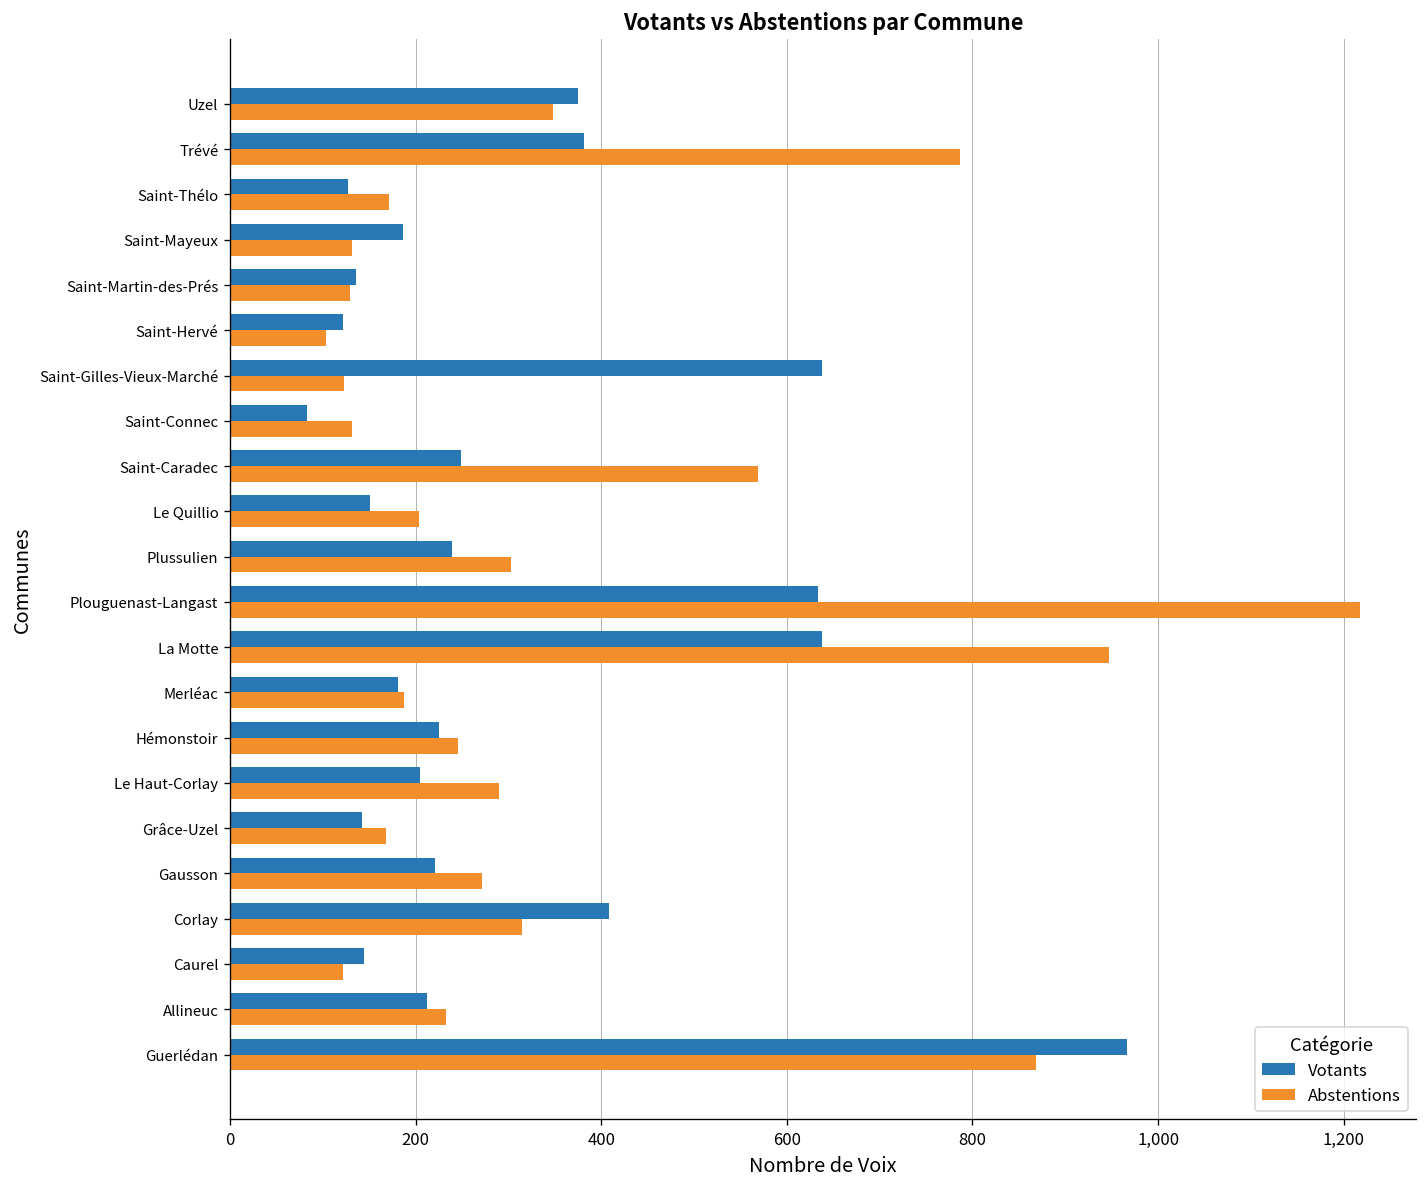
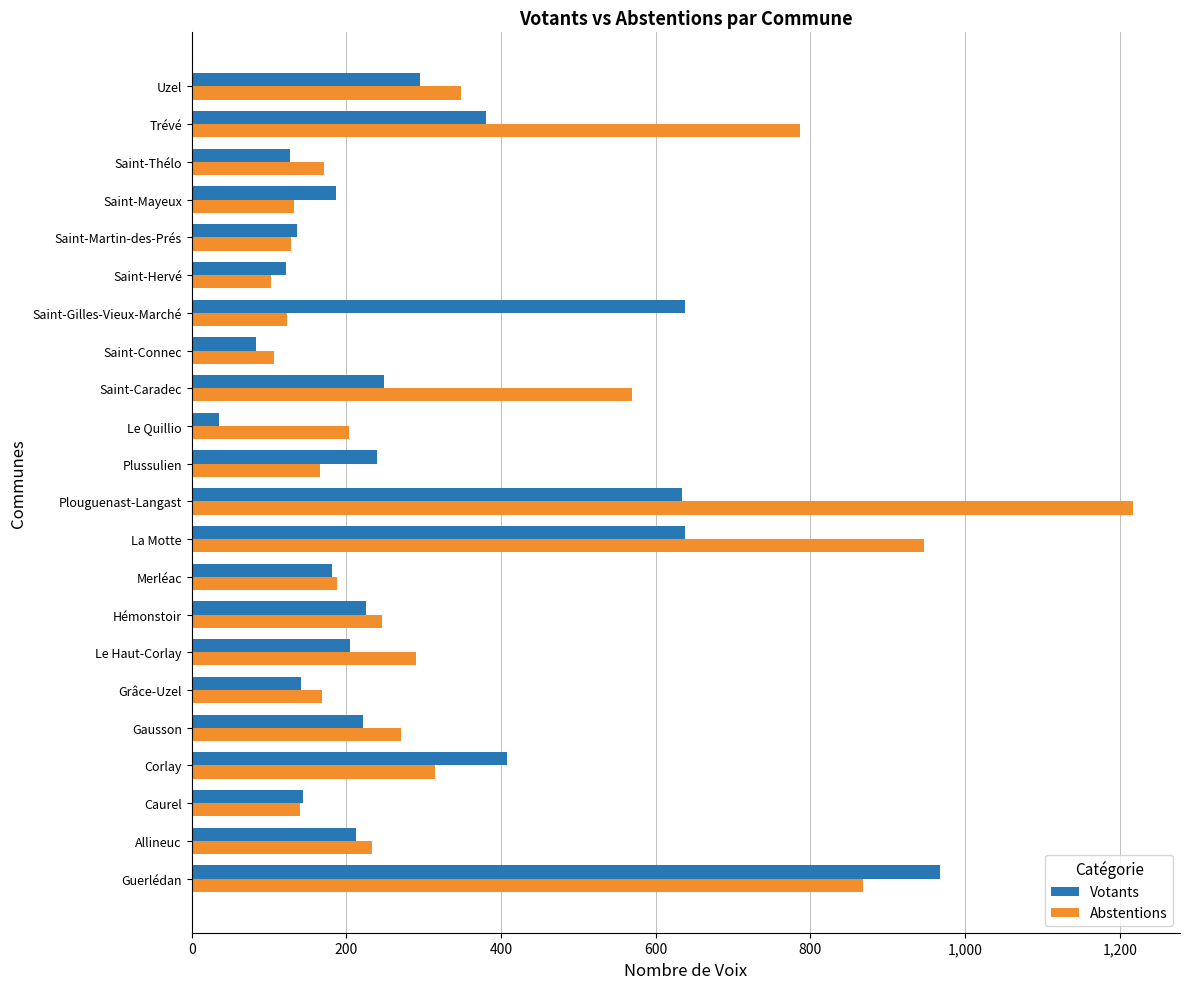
  {
    "Votants": {
-     "Uzel": "380",
+     "Uzel": "300",
      "Trévé": "380",
      "Saint-Thélo": "130",
      "Saint-Mayeux": "190",
      "Saint-Martin-des-Prés": "140",
      "Saint-Hervé": "120",
      "Saint-Gilles-Vieux-Marché": "640",
      "Saint-Connec": "80",
      "Saint-Caradec": "250",
-     "Le Quillio": "150",
+     "Le Quillio": "40",
      "Plussulien": "240",
      "Plouguenast-Langast": "630",
      "La Motte": "640",
      "Merléac": "180",
      "Hémonstoir": "230",
      "Le Haut-Corlay": "210",
      "Grâce-Uzel": "140",
      "Gausson": "220",
      "Corlay": "410",
      "Caurel": "140",
      "Allineuc": "210",
      "Guerlédan": "970"
    },
    "Abstentions": {
      "Uzel": "350",
      "Trévé": "790",
      "Saint-Thélo": "170",
      "Saint-Mayeux": "130",
      "Saint-Martin-des-Prés": "130",
      "Saint-Hervé": "100",
      "Saint-Gilles-Vieux-Marché": "120",
-     "Saint-Connec": "130",
+     "Saint-Connec": "110",
      "Saint-Caradec": "570",
      "Le Quillio": "200",
-     "Plussulien": "300",
+     "Plussulien": "170",
      "Plouguenast-Langast": "1,220",
      "La Motte": "950",
      "Merléac": "190",
      "Hémonstoir": "250",
      "Le Haut-Corlay": "290",
      "Grâce-Uzel": "170",
      "Gausson": "270",
      "Corlay": "320",
-     "Caurel": "120",
+     "Caurel": "140",
      "Allineuc": "230",
      "Guerlédan": "870"
    }
  }
